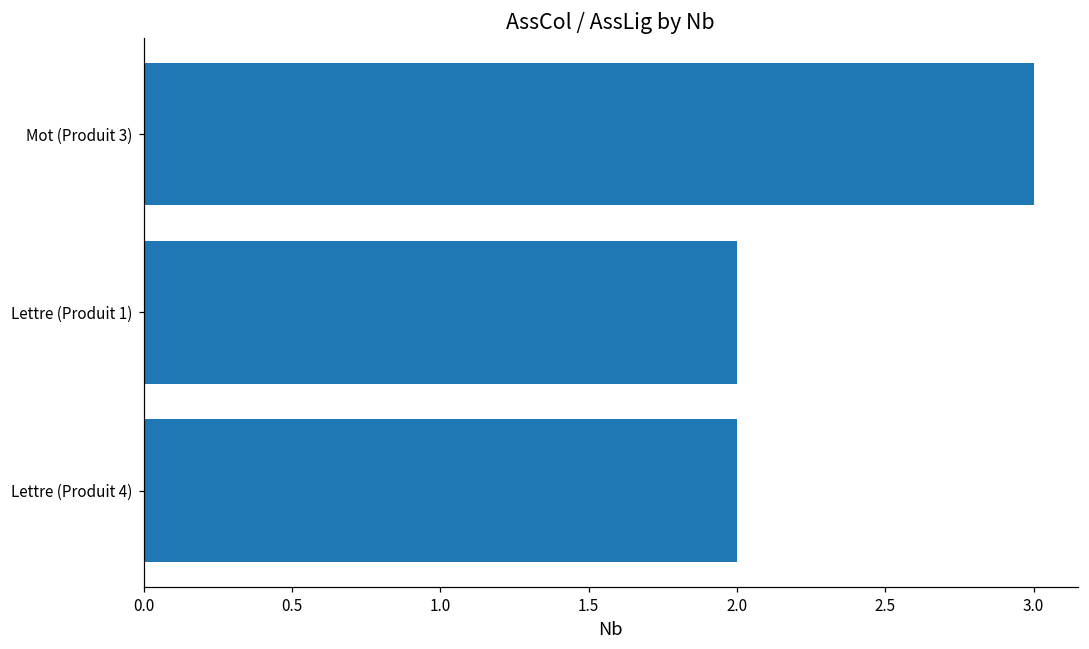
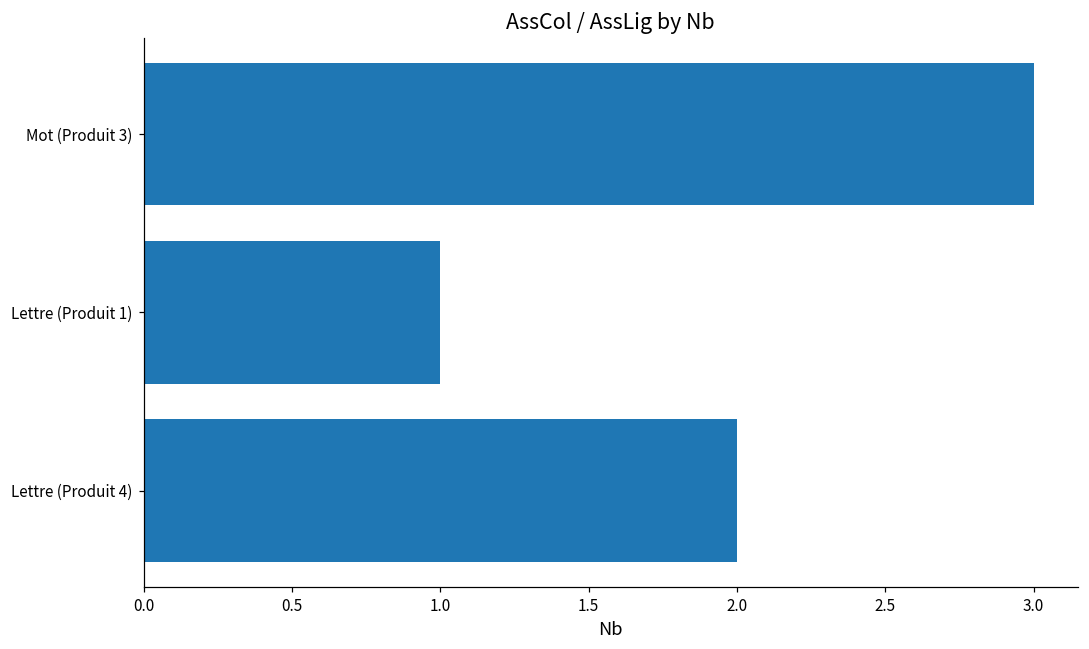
  {
    "Mot (Produit 3)": 3,
-   "Lettre (Produit 1)": 2,
+   "Lettre (Produit 1)": 1,
    "Lettre (Produit 4)": 2
  }
